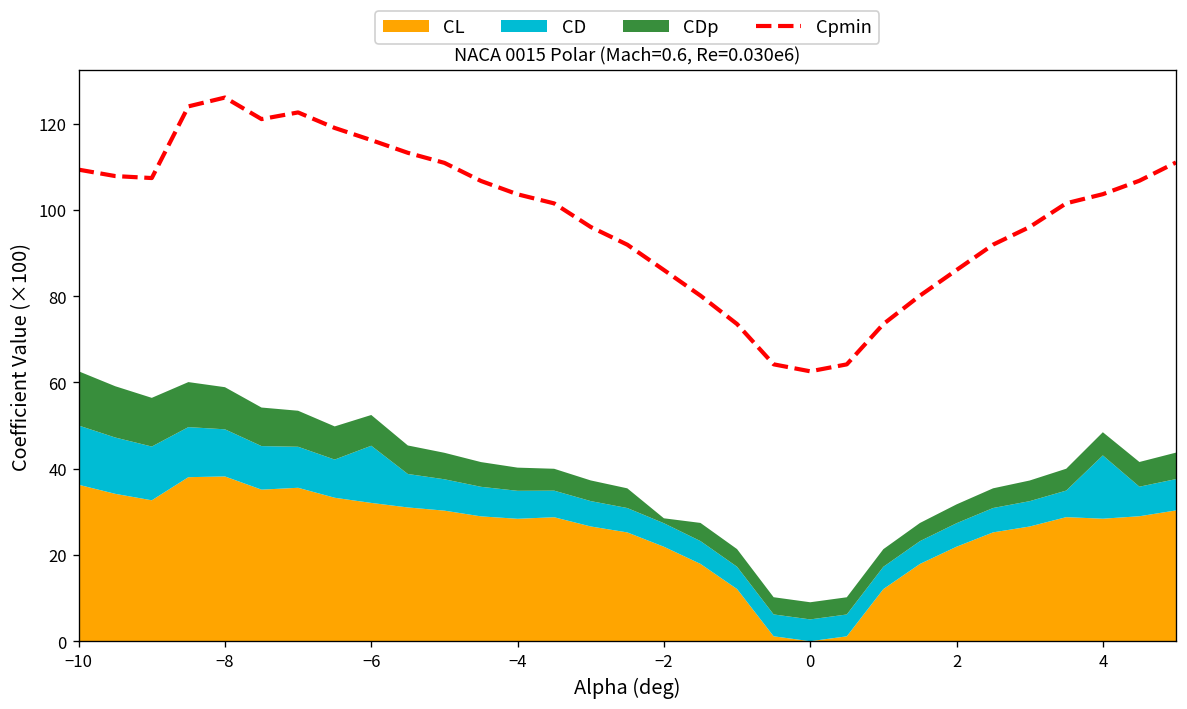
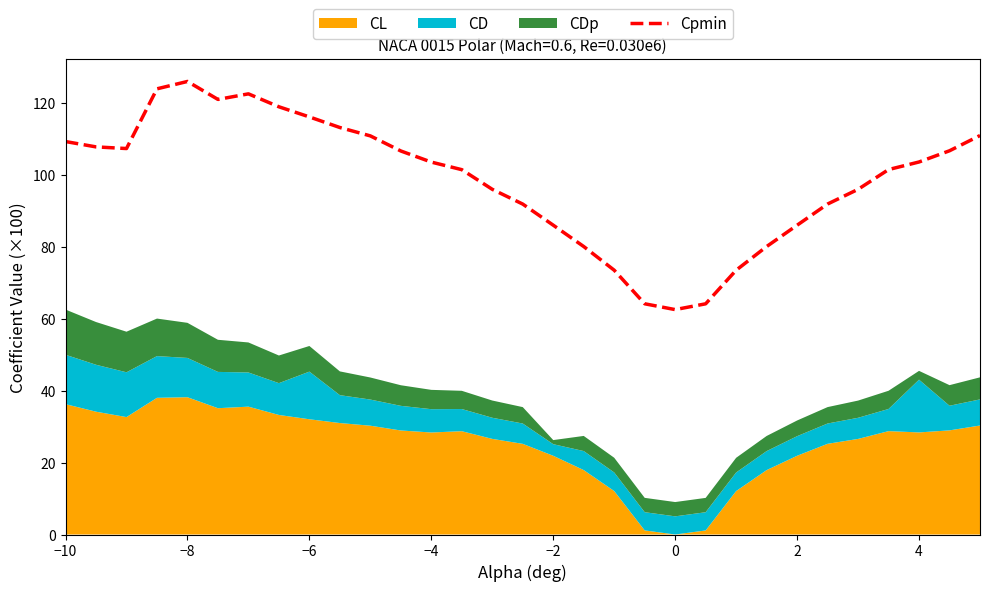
  {
    "Cpmin": {
      "−10": 109,
      "−8": 126,
      "−6": 116,
      "−4": 104,
      "−2": 86,
      "0": 63,
      "2": 86,
      "4": 104
    },
    "CD": {
-     "−2": 5
+     "−2": 3
    },
    "CDp": {
      "−10": 13,
      "−8": 10,
      "−6": 7,
      "−4": 5,
      "−2": 1,
      "0": 4,
      "2": 4,
-     "4": 5
+     "4": 2
    }
  }
